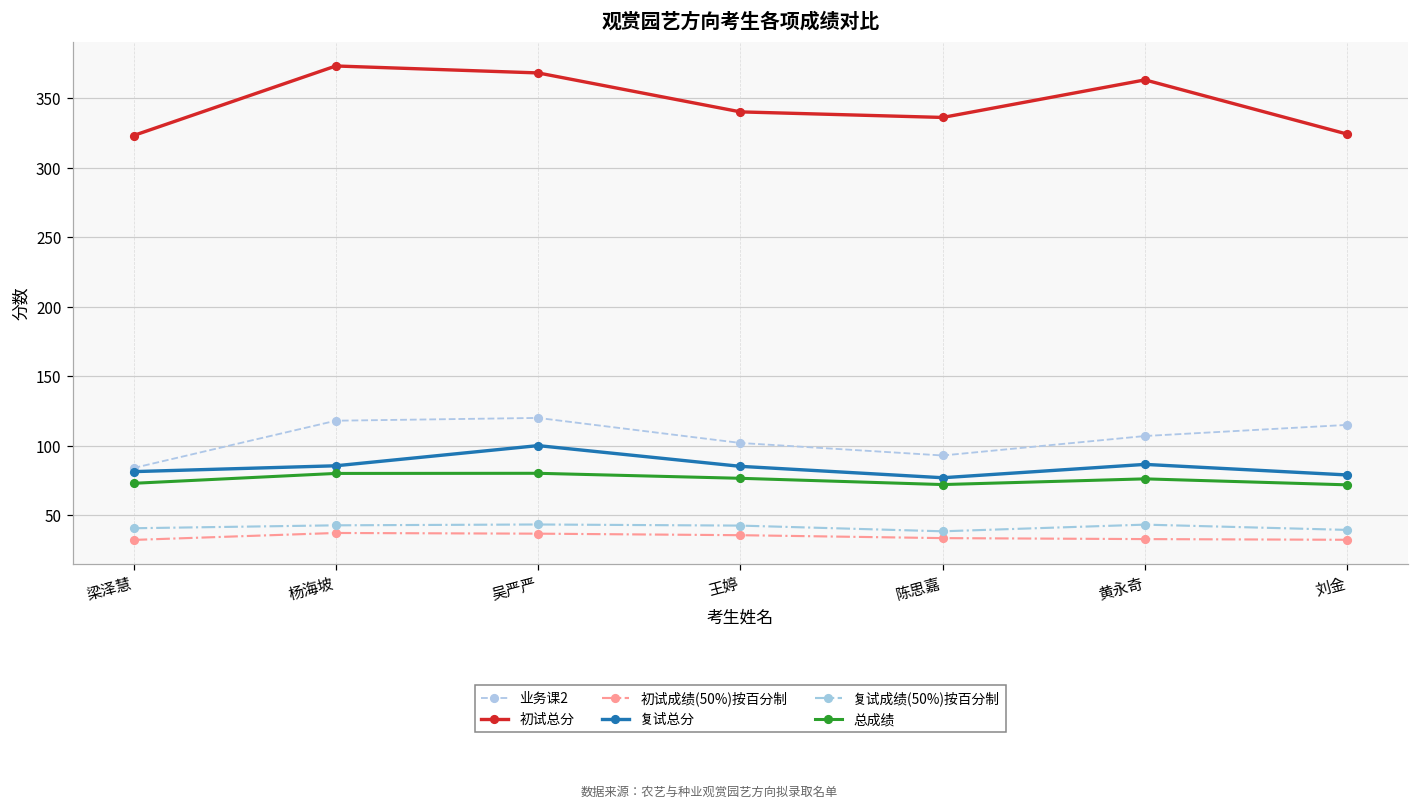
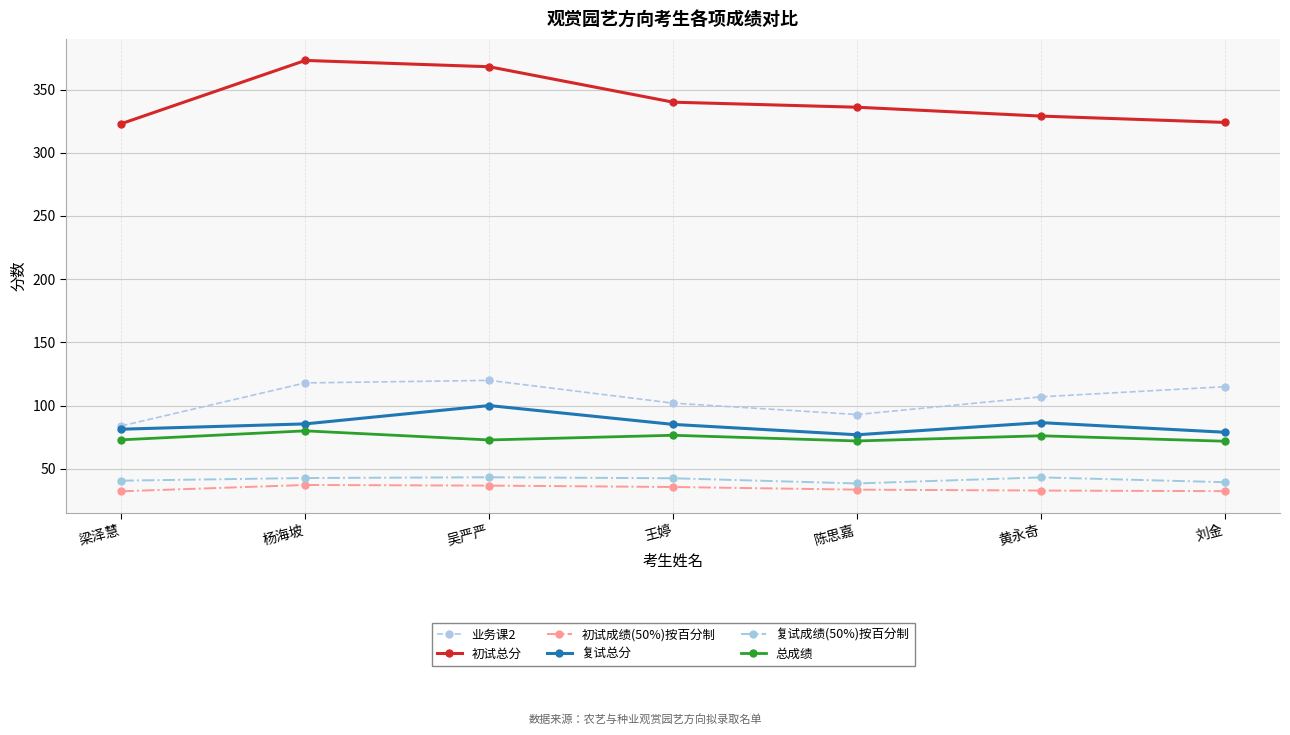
  {
    "初试总分": {
      "梁泽慧": 323,
      "杨海坡": 373,
      "吴严严": 368,
      "王婷": 340,
      "陈思嘉": 336,
-     "黄永奇": 363,
+     "黄永奇": 329,
      "刘金": 324
    },
    "初试成绩(50%)按百分制": {
      "梁泽慧": 32,
      "杨海坡": 37,
      "吴严严": 37,
      "王婷": 36,
      "陈思嘉": 34,
      "黄永奇": 33,
      "刘金": 32
    },
    "复试总分": {
      "梁泽慧": 81,
      "杨海坡": 86,
      "吴严严": 100,
      "王婷": 85,
      "陈思嘉": 77,
      "黄永奇": 87,
      "刘金": 79
    },
    "总成绩": {
      "梁泽慧": 73,
      "杨海坡": 80,
-     "吴严严": 80,
+     "吴严严": 73,
      "王婷": 77,
      "陈思嘉": 72,
      "黄永奇": 76,
      "刘金": 72
    }
  }
